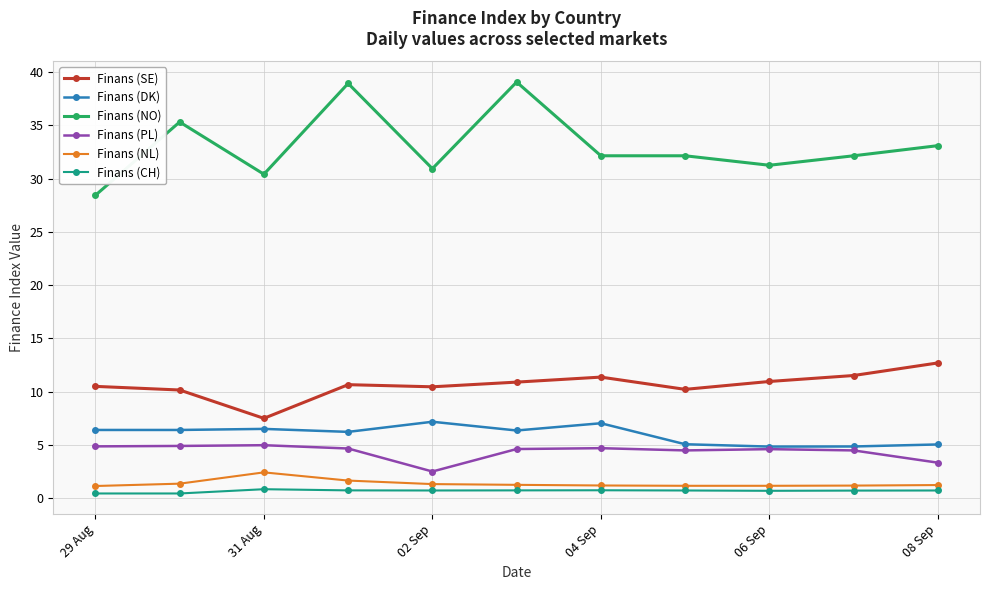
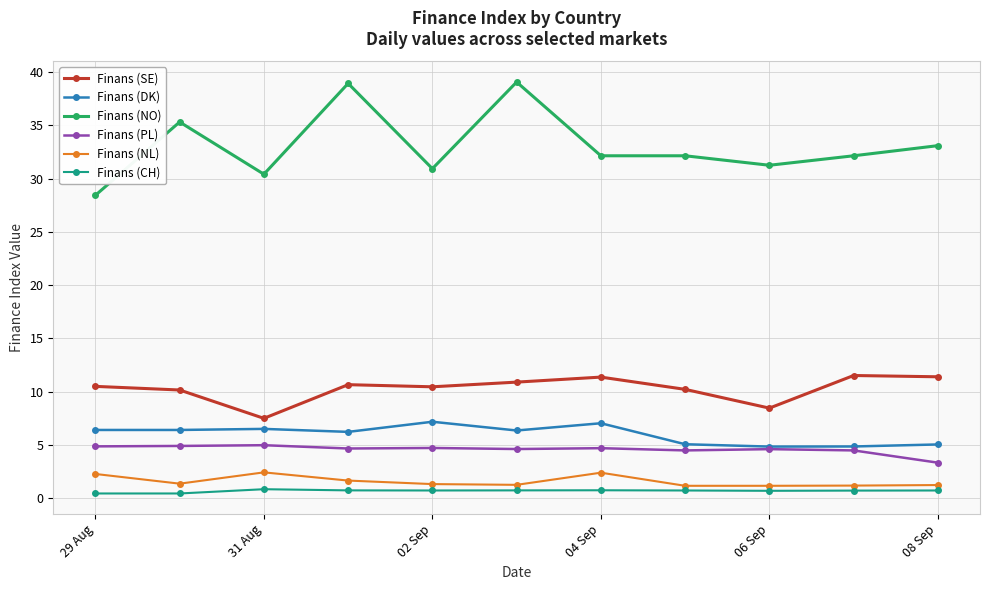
  {
    "Finans (SE)": {
      "29 Aug": 10.5,
      "31 Aug": 7.5,
      "02 Sep": 10.5,
      "04 Sep": 11.4,
-     "06 Sep": 11.0,
-     "08 Sep": 12.7
+     "06 Sep": 8.5,
+     "08 Sep": 11.4
    },
    "Finans (DK)": {
      "29 Aug": 6.4,
      "31 Aug": 6.5,
      "02 Sep": 7.2,
      "04 Sep": 7.0,
      "08 Sep": 5.1
    },
    "Finans (PL)": {
      "29 Aug": 4.9,
      "31 Aug": 5.0,
-     "02 Sep": 2.5,
+     "02 Sep": 4.7,
      "04 Sep": 4.7,
      "08 Sep": 3.3
    },
    "Finans (NL)": {
-     "29 Aug": 1.2,
+     "29 Aug": 2.3,
      "31 Aug": 2.4,
      "02 Sep": 1.3,
-     "04 Sep": 1.2,
+     "04 Sep": 2.4,
      "06 Sep": 1.2,
      "08 Sep": 1.2
    }
  }
